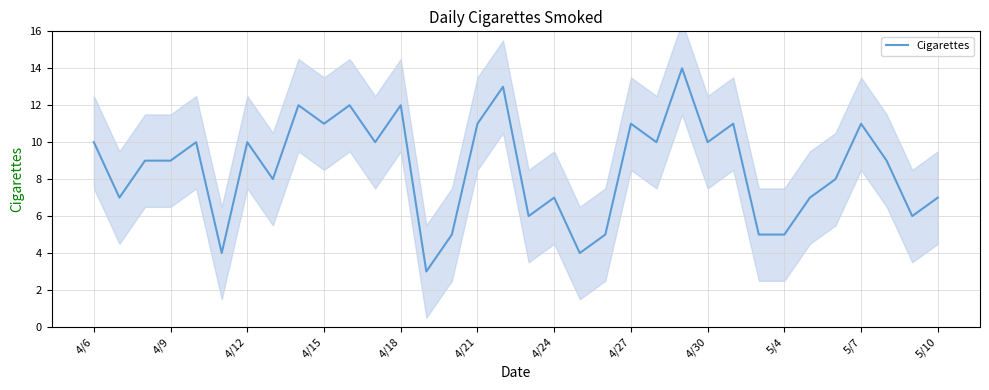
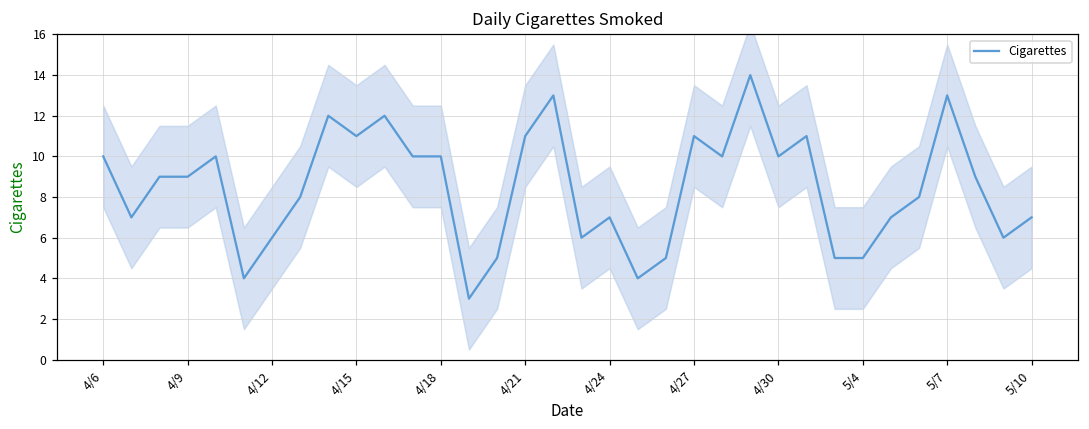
  {
    "Cigarettes": {
      "4/6": 10,
      "4/9": 9,
-     "4/12": 10,
+     "4/12": 6,
      "4/15": 11,
-     "4/18": 12,
+     "4/18": 10,
      "4/21": 11,
      "4/24": 7,
      "4/27": 11,
      "4/30": 10,
      "5/4": 5,
-     "5/7": 11,
+     "5/7": 13,
      "5/10": 7
    }
  }
